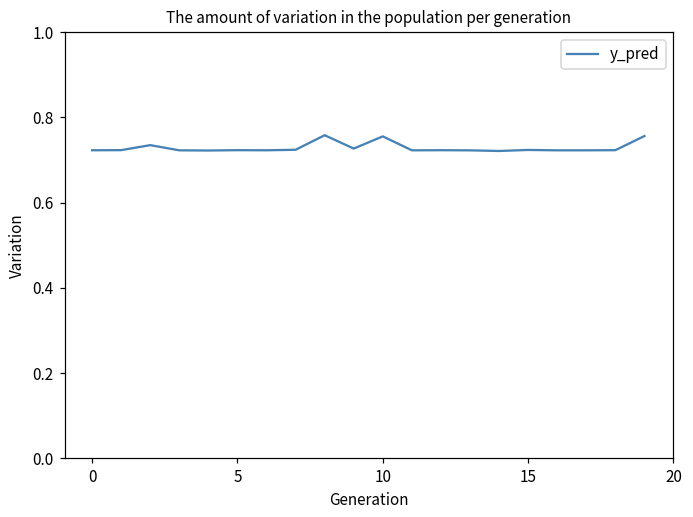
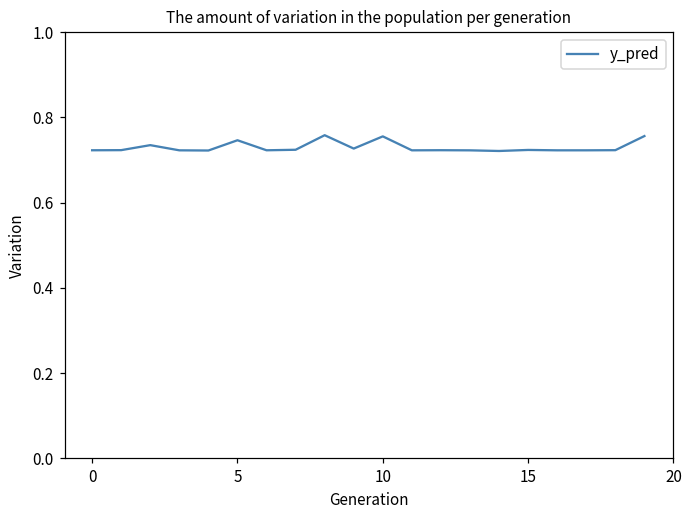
  {
    "0": 0.72,
-   "5": 0.72,
+   "5": 0.75,
    "10": 0.76,
    "15": 0.72
  }
